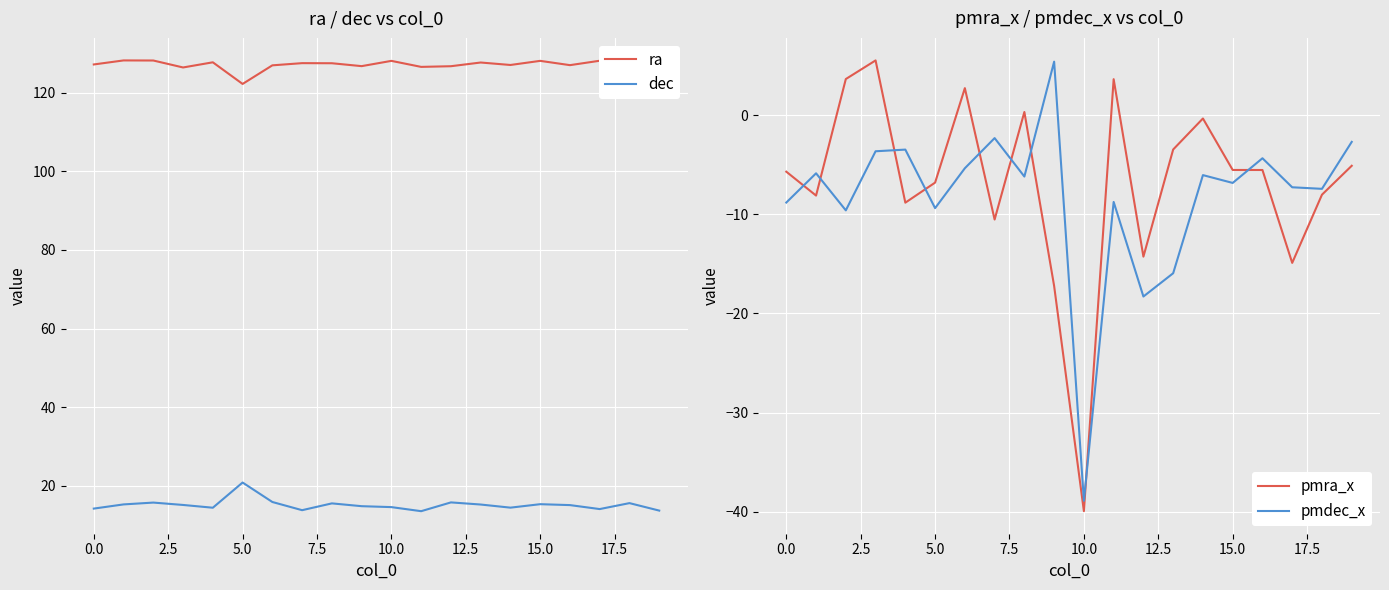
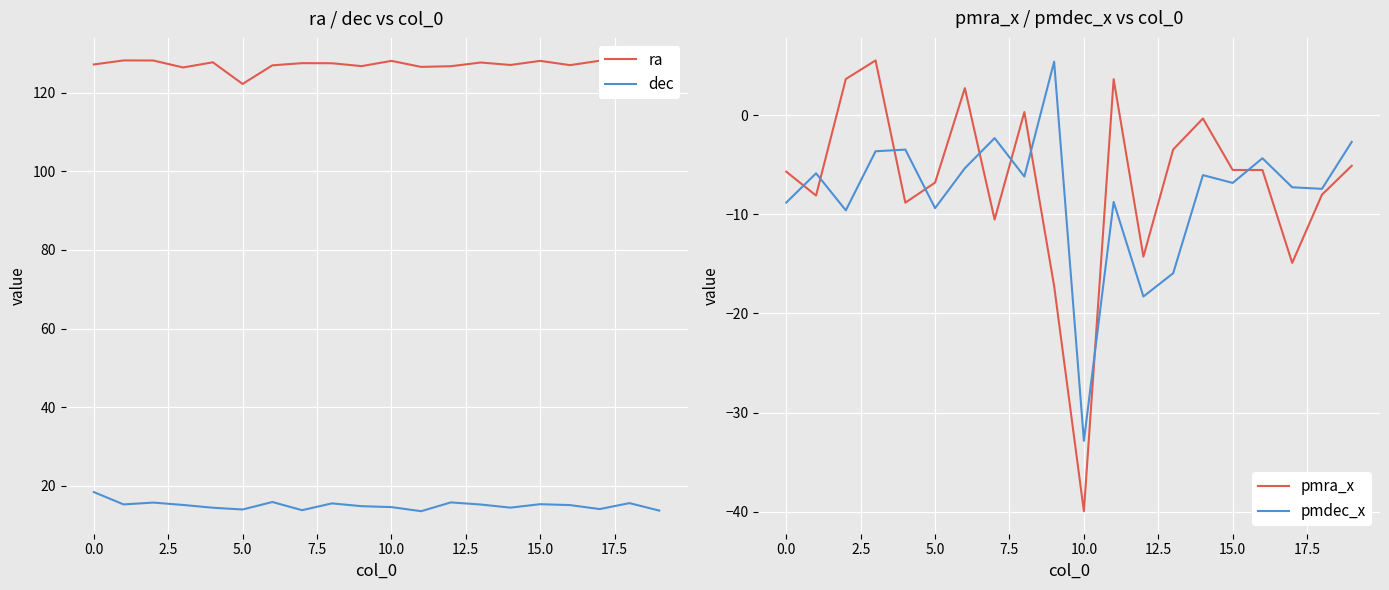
  {
    "ra / dec vs col_0": {
      "ra": {
        "0.0": 127,
        "5.0": 122,
        "10.0": 128,
        "15.0": 128
      },
      "dec": {
-       "0.0": 14,
-       "5.0": 21,
+       "0.0": 18,
+       "5.0": 14,
        "10.0": 15,
        "15.0": 15
      }
    },
    "pmra_x / pmdec_x vs col_0": {
      "pmra_x": {
        "0.0": -6,
        "5.0": -7,
        "10.0": -40,
        "15.0": -6
      },
      "pmdec_x": {
        "0.0": -9,
        "5.0": -9,
-       "10.0": -39,
+       "10.0": -33,
        "15.0": -7
      }
    }
  }
